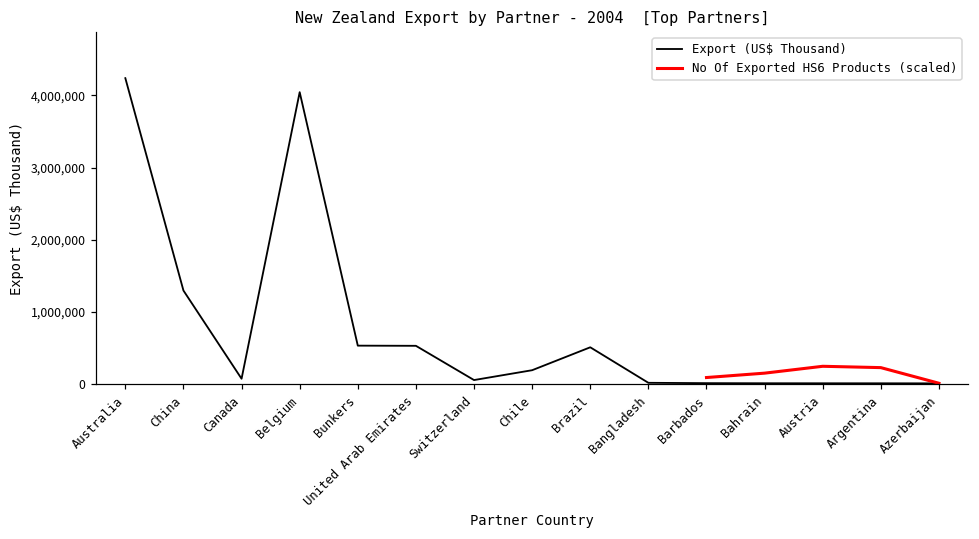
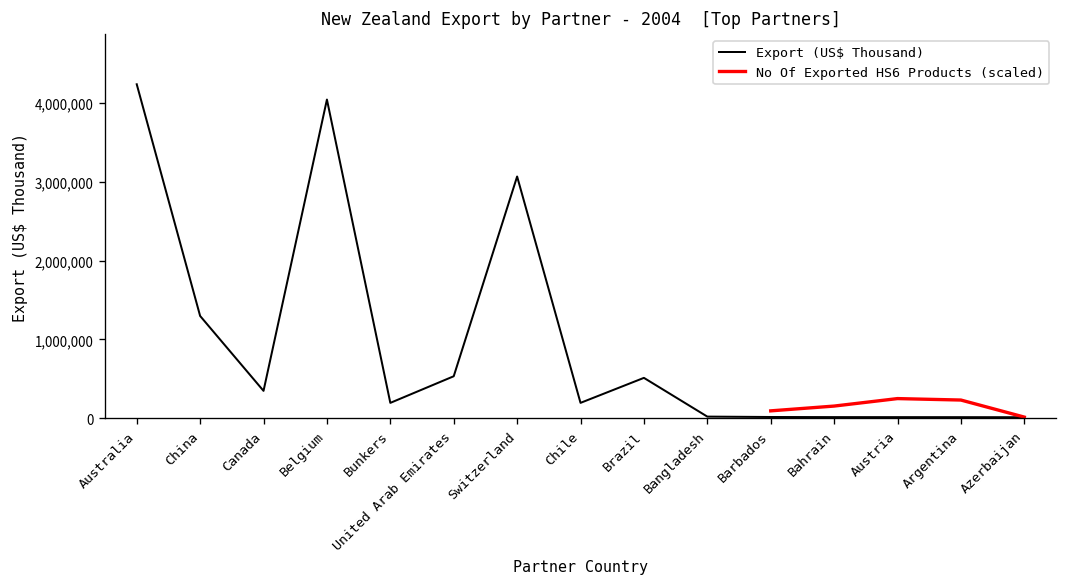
  {
    "Export (US$ Thousand)": {
      "Australia": "4,200,000",
      "China": "1,300,000",
-     "Canada": "100,000",
+     "Canada": "300,000",
      "Belgium": "4,000,000",
-     "Bunkers": "500,000",
+     "Bunkers": "200,000",
      "United Arab Emirates": "500,000",
-     "Switzerland": "100,000",
+     "Switzerland": "3,100,000",
      "Chile": "200,000",
      "Brazil": "500,000",
      "Bangladesh": "0",
      "Barbados": "0",
      "Bahrain": "0",
      "Austria": "0",
      "Argentina": "0"
    },
    "No Of Exported HS6 Products (scaled)": {
      "Barbados": "100,000",
      "Bahrain": "200,000",
      "Austria": "200,000",
      "Argentina": "200,000"
    }
  }
